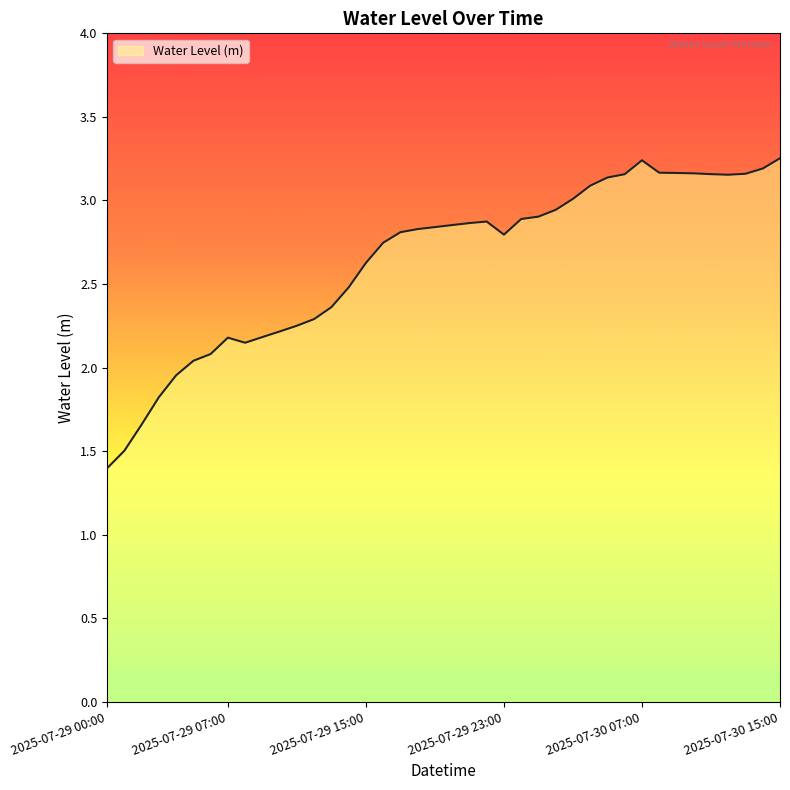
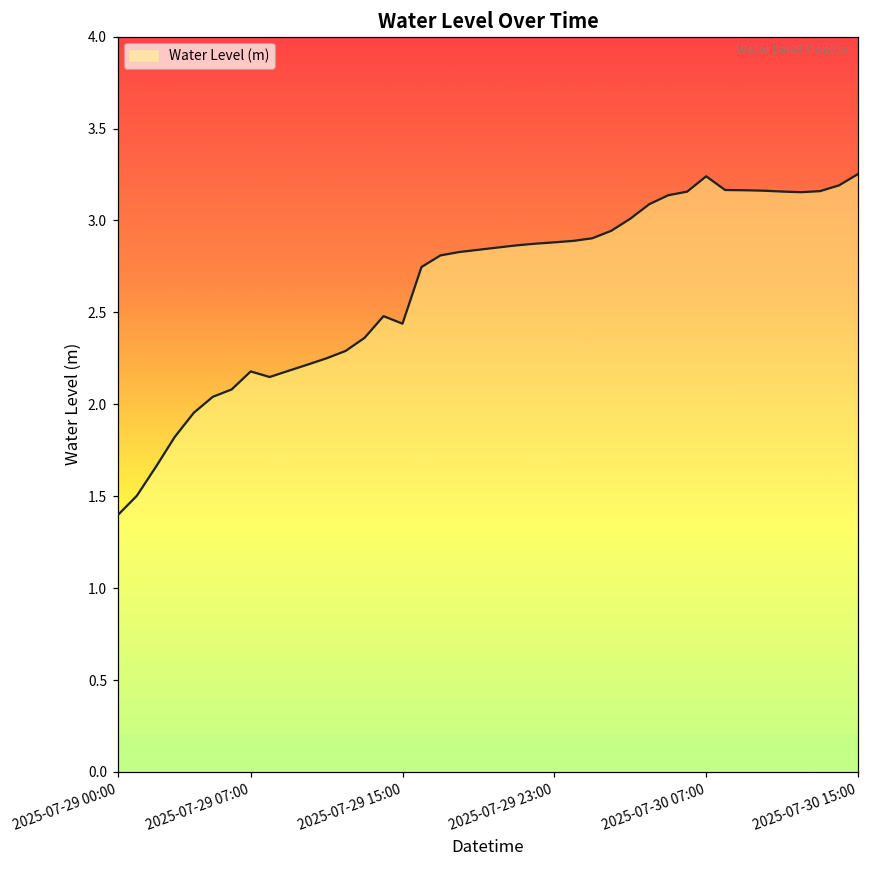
  {
    "2025-07-29 00:00": 1.40,
    "2025-07-29 07:00": 2.18,
-   "2025-07-29 15:00": 2.63,
-   "2025-07-29 23:00": 2.80,
+   "2025-07-29 15:00": 2.44,
+   "2025-07-29 23:00": 2.88,
    "2025-07-30 07:00": 3.24,
    "2025-07-30 15:00": 3.25
  }
